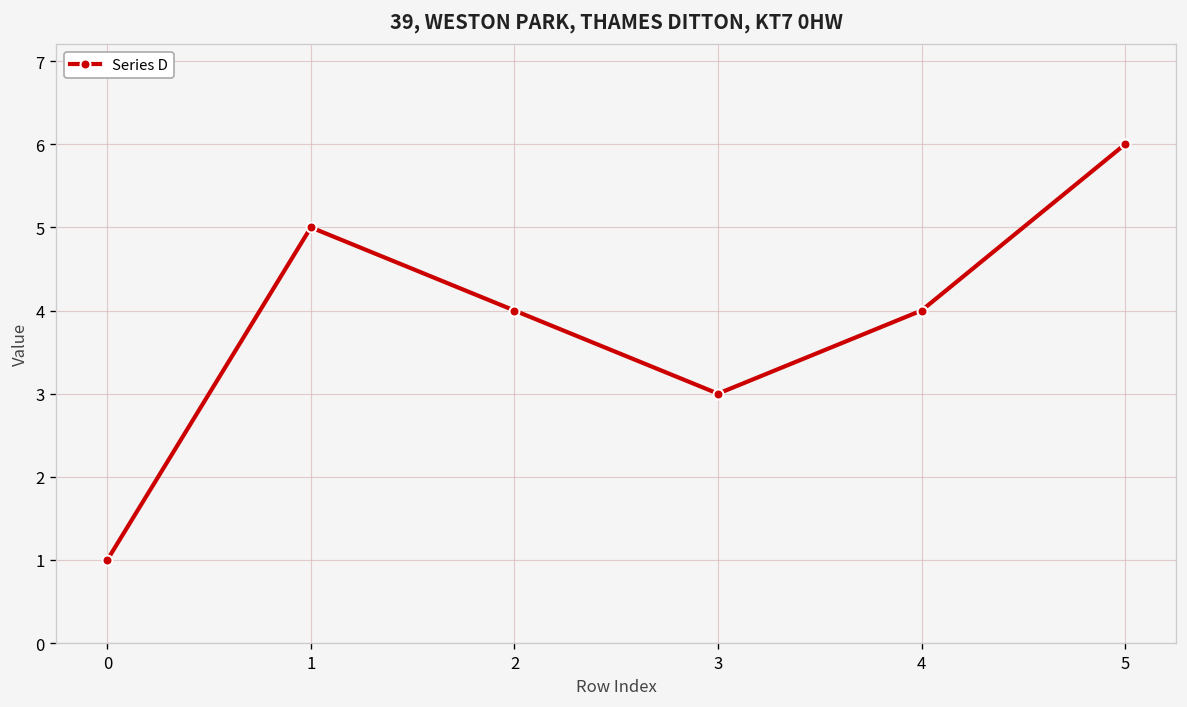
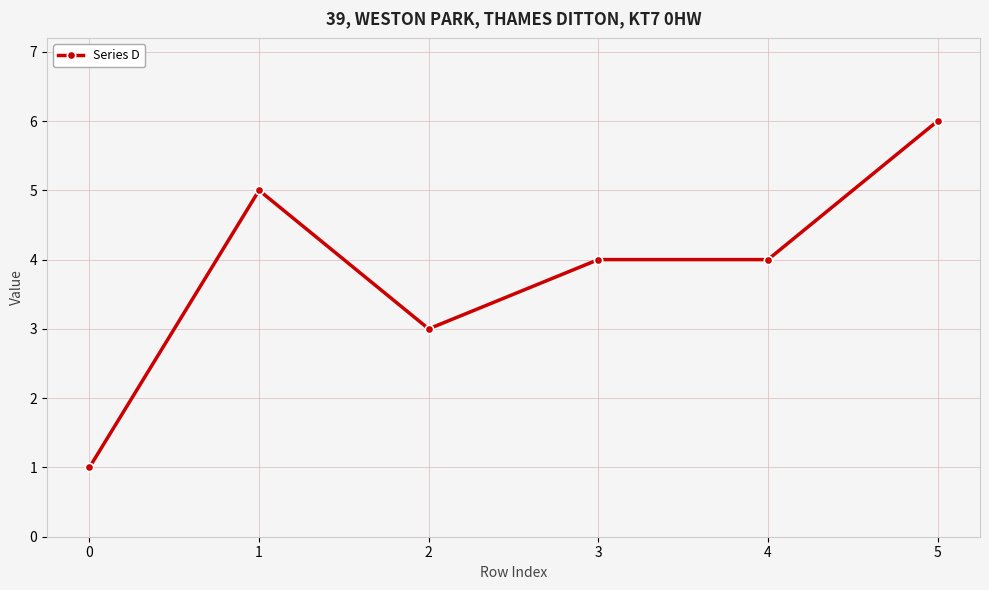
  {
    "0": 1,
    "1": 5,
-   "2": 4,
-   "3": 3,
+   "2": 3,
+   "3": 4,
    "4": 4,
    "5": 6
  }
